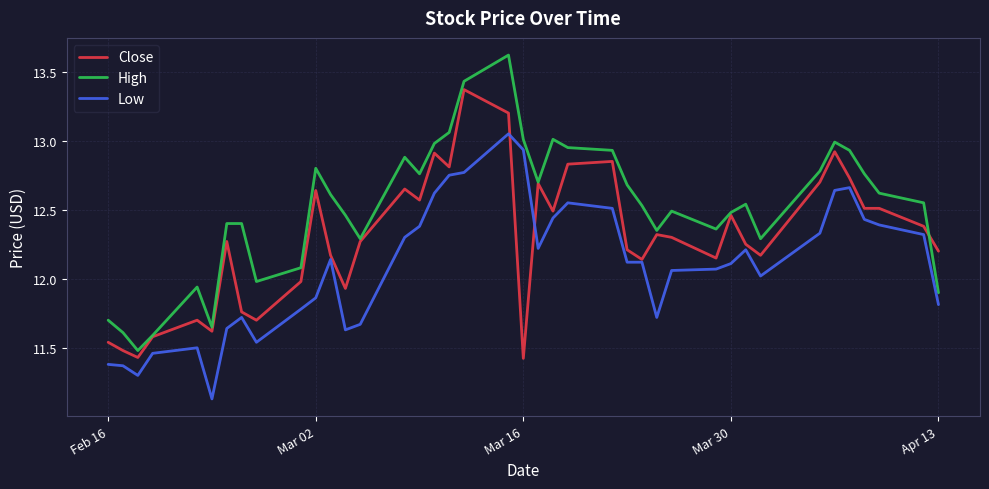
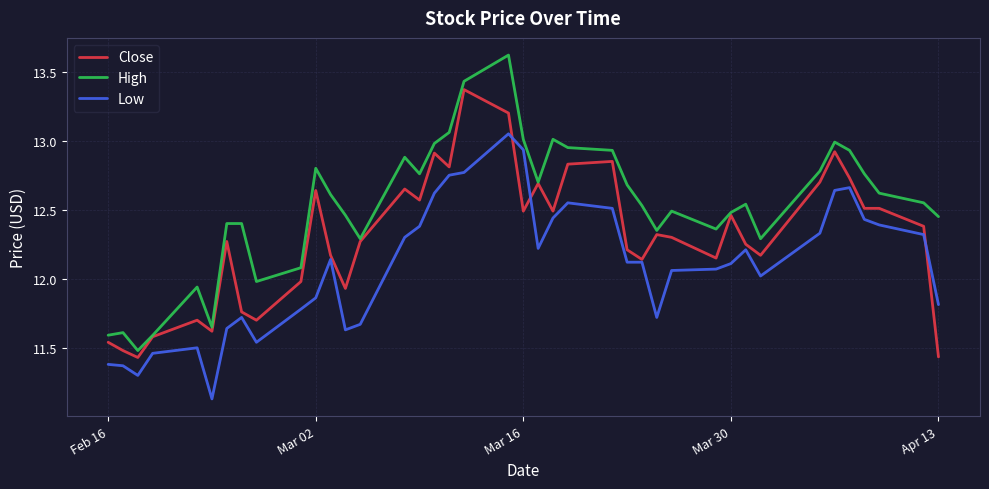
  {
    "Close": {
      "Feb 16": 11.54,
      "Mar 02": 12.64,
-     "Mar 16": 11.42,
+     "Mar 16": 12.49,
      "Mar 30": 12.46,
-     "Apr 13": 12.20
+     "Apr 13": 11.43
    },
    "High": {
-     "Feb 16": 11.70,
+     "Feb 16": 11.59,
      "Mar 02": 12.80,
      "Mar 16": 13.01,
      "Mar 30": 12.48,
-     "Apr 13": 11.90
+     "Apr 13": 12.45
    },
    "Low": {
      "Feb 16": 11.38,
      "Mar 02": 11.86,
      "Mar 16": 12.93,
      "Mar 30": 12.11,
      "Apr 13": 11.81
    }
  }
